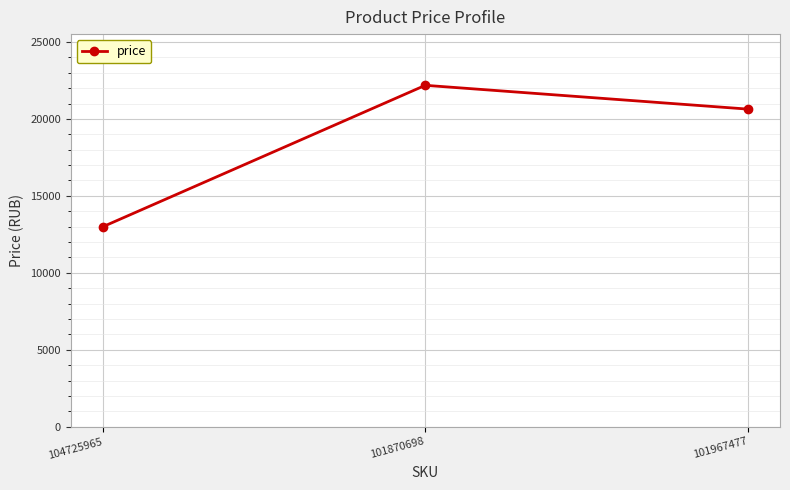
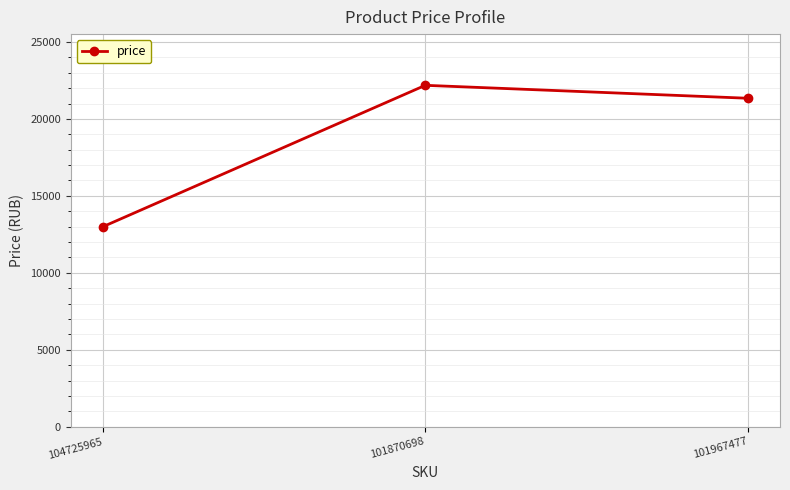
  {
    "104725965": 13000,
    "101870698": 22200,
-   "101967477": 20600
+   "101967477": 21300
  }
